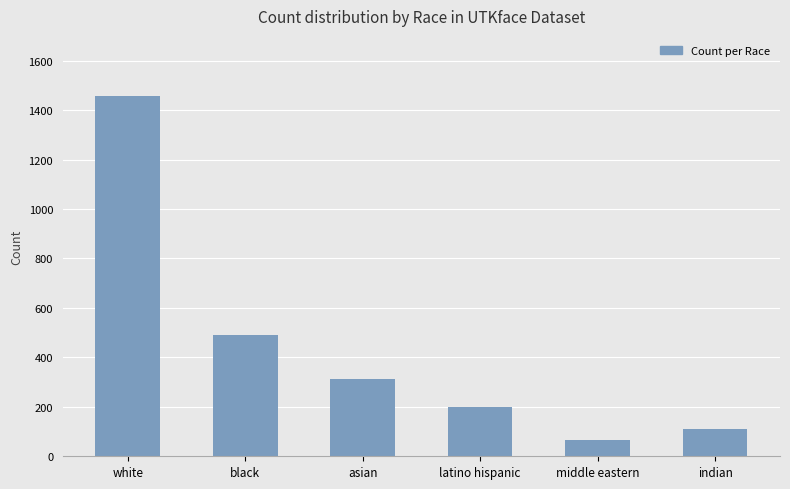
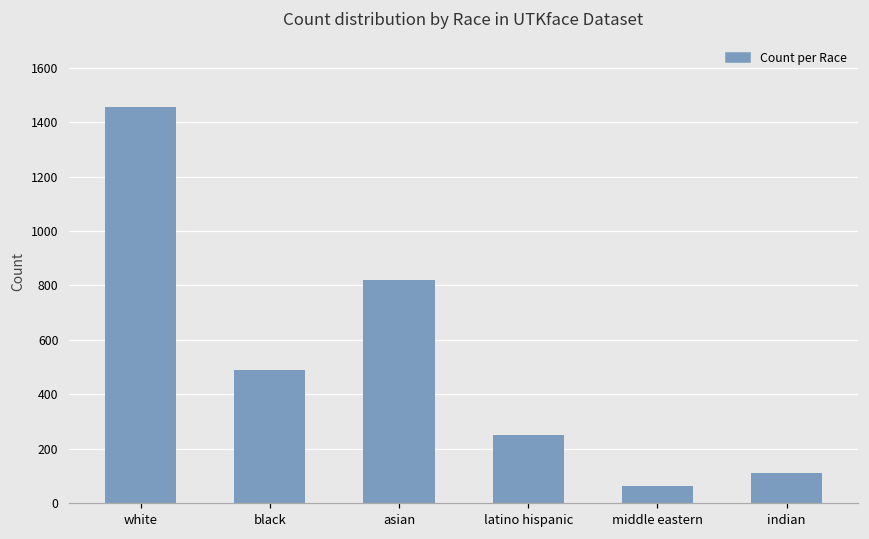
  {
    "white": 1460,
    "black": 490,
-   "asian": 310,
-   "latino hispanic": 200,
+   "asian": 820,
+   "latino hispanic": 250,
    "middle eastern": 60,
    "indian": 110
  }
